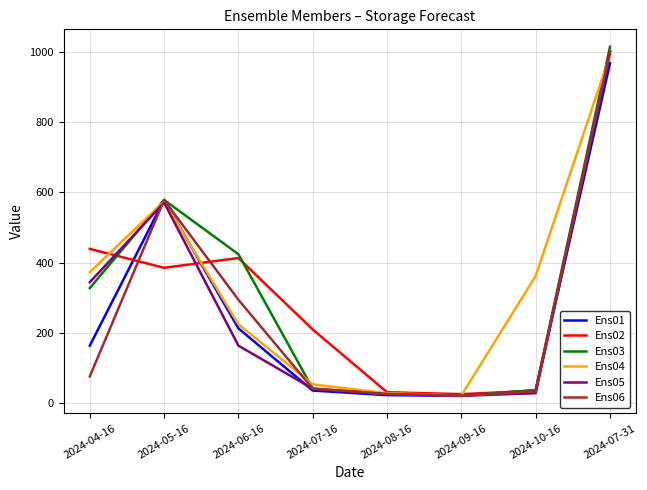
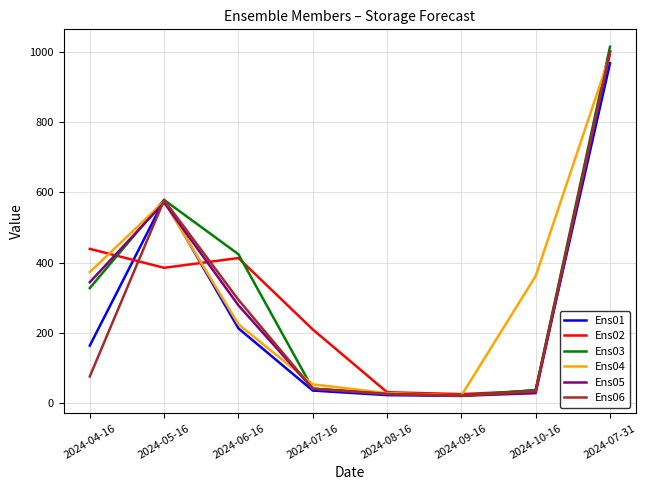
  {
    "Ens01": {
      "2024-04-16": 160,
      "2024-06-16": 210,
      "2024-07-31": 970
    },
    "Ens02": {
      "2024-04-16": 440,
      "2024-05-16": 390,
      "2024-06-16": 410,
      "2024-07-16": 210
    },
    "Ens03": {
      "2024-04-16": 330,
      "2024-06-16": 420,
      "2024-07-31": 1020
    },
    "Ens04": {
      "2024-04-16": 370,
      "2024-06-16": 220,
      "2024-07-16": 50,
      "2024-10-16": 360,
      "2024-07-31": 990
    },
    "Ens05": {
      "2024-04-16": 340,
-     "2024-06-16": 160
+     "2024-06-16": 280
    },
    "Ens06": {
      "2024-04-16": 80,
      "2024-06-16": 290
    }
  }
